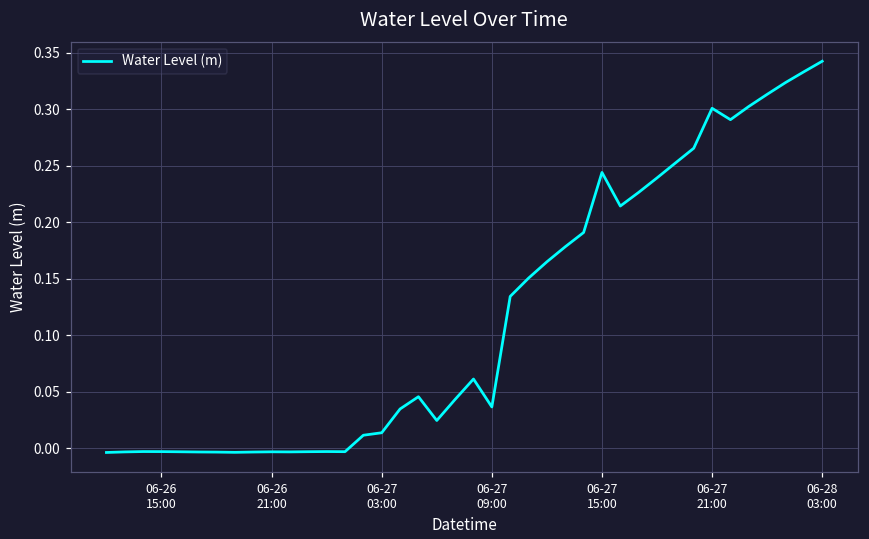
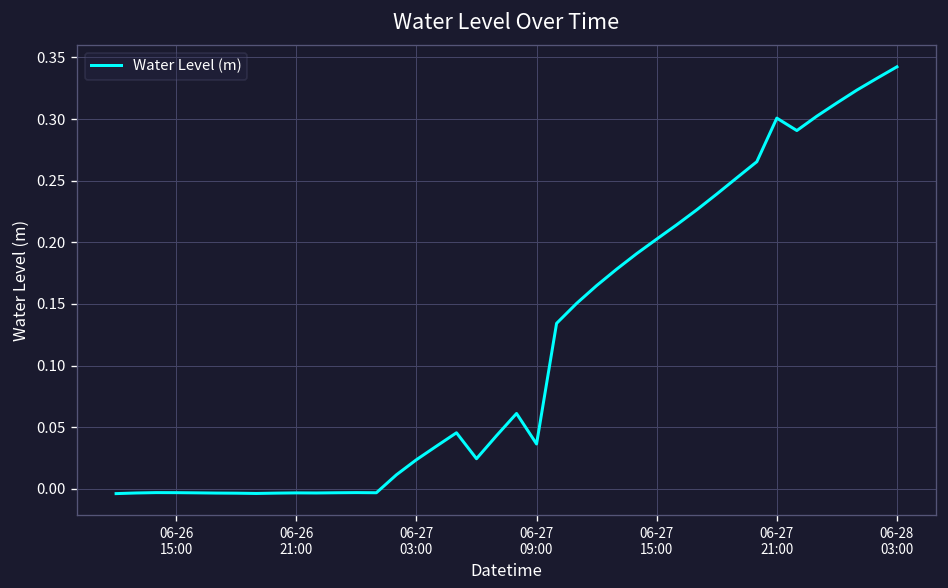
  {
    "06-26 15:00": -0.003,
    "06-26 21:00": -0.003,
-   "06-27 03:00": 0.014,
+   "06-27 03:00": 0.024,
    "06-27 09:00": 0.036,
-   "06-27 15:00": 0.244,
+   "06-27 15:00": 0.203,
    "06-27 21:00": 0.301,
    "06-28 03:00": 0.342
  }
